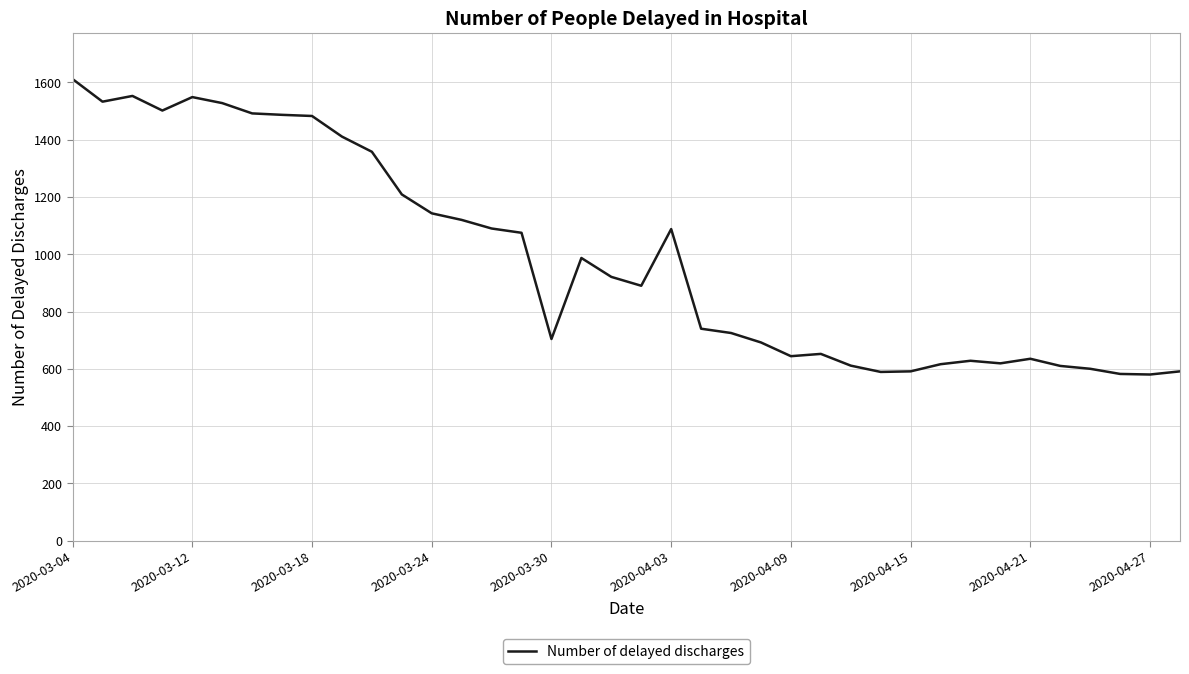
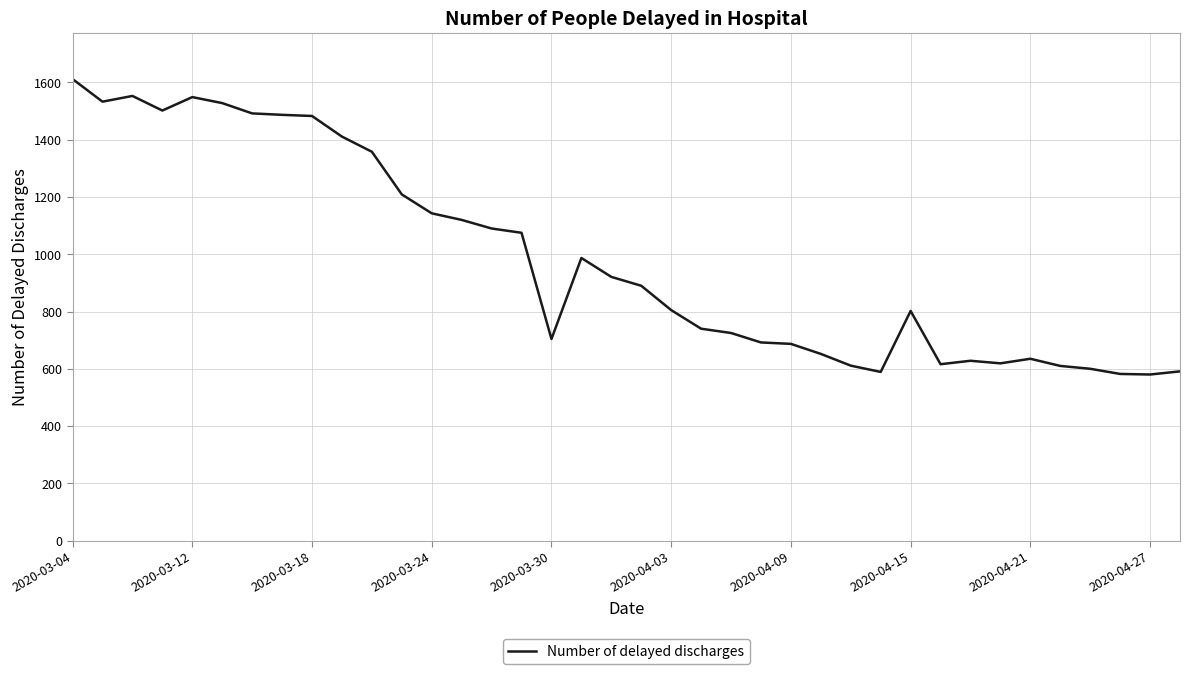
  {
    "2020-03-04": 1610,
    "2020-03-12": 1550,
    "2020-03-18": 1480,
    "2020-03-24": 1140,
    "2020-03-30": 700,
-   "2020-04-03": 1090,
-   "2020-04-09": 640,
-   "2020-04-15": 590,
+   "2020-04-03": 810,
+   "2020-04-09": 690,
+   "2020-04-15": 800,
    "2020-04-21": 640,
    "2020-04-27": 580
  }
